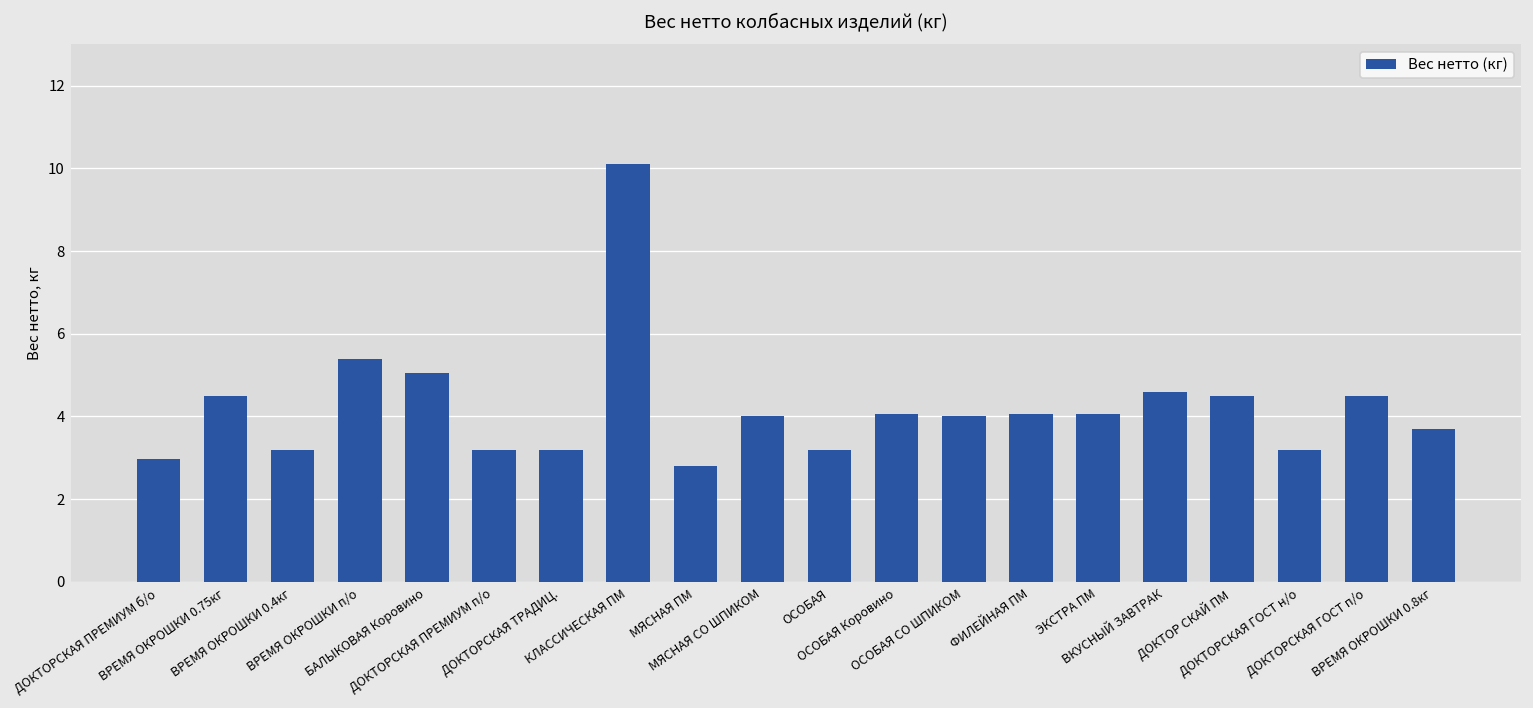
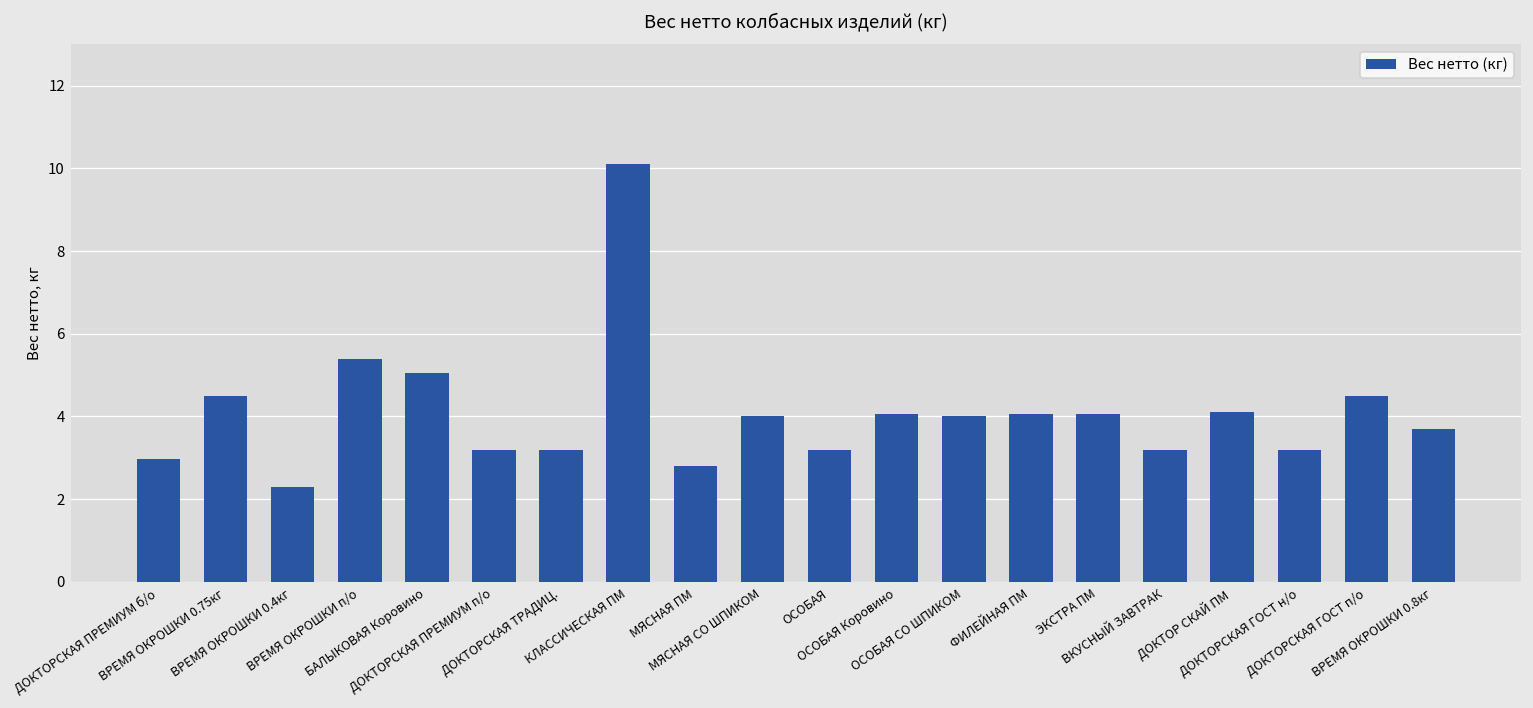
  {
    "ДОКТОРСКАЯ ПРЕМИУМ б/о": 3.0,
    "ВРЕМЯ ОКРОШКИ 0.75кг": 4.5,
-   "ВРЕМЯ ОКРОШКИ 0.4кг": 3.2,
+   "ВРЕМЯ ОКРОШКИ 0.4кг": 2.3,
    "ВРЕМЯ ОКРОШКИ п/о": 5.4,
    "БАЛЫКОВАЯ Коровино": 5.0,
    "ДОКТОРСКАЯ ПРЕМИУМ п/о": 3.2,
    "ДОКТОРСКАЯ ТРАДИЦ.": 3.2,
    "КЛАССИЧЕСКАЯ ПМ": 10.1,
    "МЯСНАЯ ПМ": 2.8,
    "МЯСНАЯ СО ШПИКОМ": 4.0,
    "ОСОБАЯ": 3.2,
    "ОСОБАЯ Коровино": 4.1,
    "ОСОБАЯ СО ШПИКОМ": 4.0,
    "ФИЛЕЙНАЯ ПМ": 4.1,
    "ЭКСТРА ПМ": 4.1,
-   "ВКУСНЫЙ ЗАВТРАК": 4.6,
-   "ДОКТОР СКАЙ ПМ": 4.5,
+   "ВКУСНЫЙ ЗАВТРАК": 3.2,
+   "ДОКТОР СКАЙ ПМ": 4.1,
    "ДОКТОРСКАЯ ГОСТ н/о": 3.2,
    "ДОКТОРСКАЯ ГОСТ п/о": 4.5,
    "ВРЕМЯ ОКРОШКИ 0.8кг": 3.7
  }
